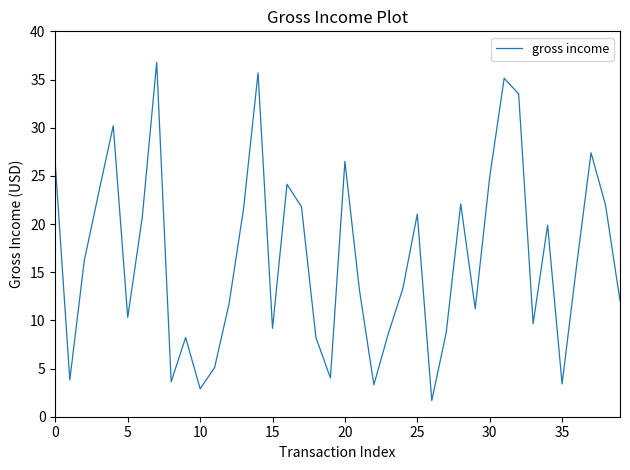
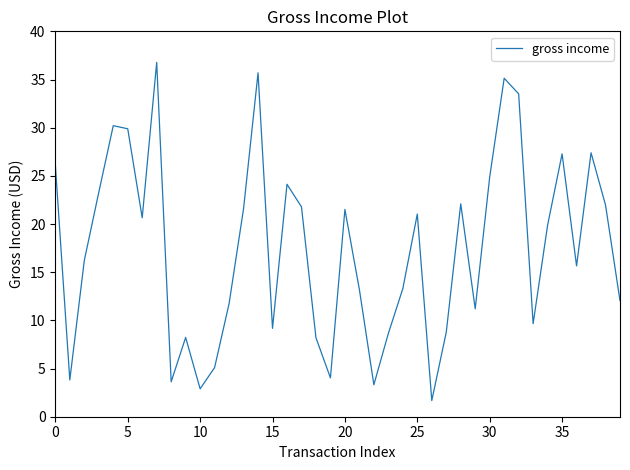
  {
    "0": 26,
-   "5": 10,
+   "5": 30,
    "10": 3,
    "15": 9,
-   "20": 27,
+   "20": 22,
    "25": 21,
    "30": 25,
-   "35": 3
+   "35": 27
  }
